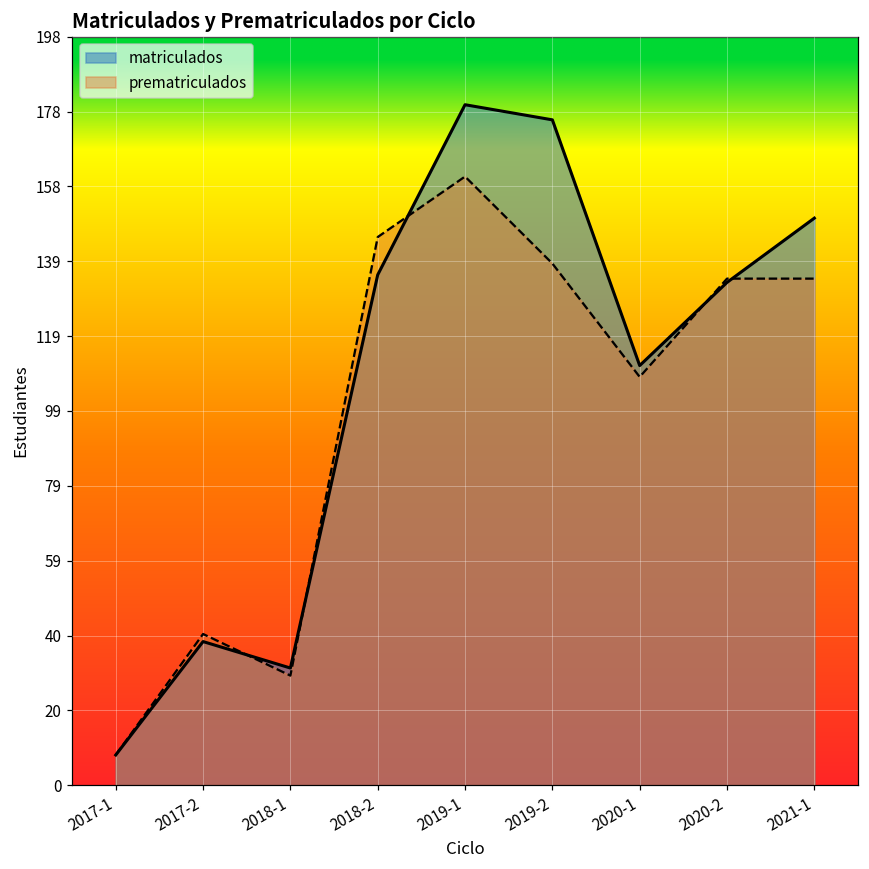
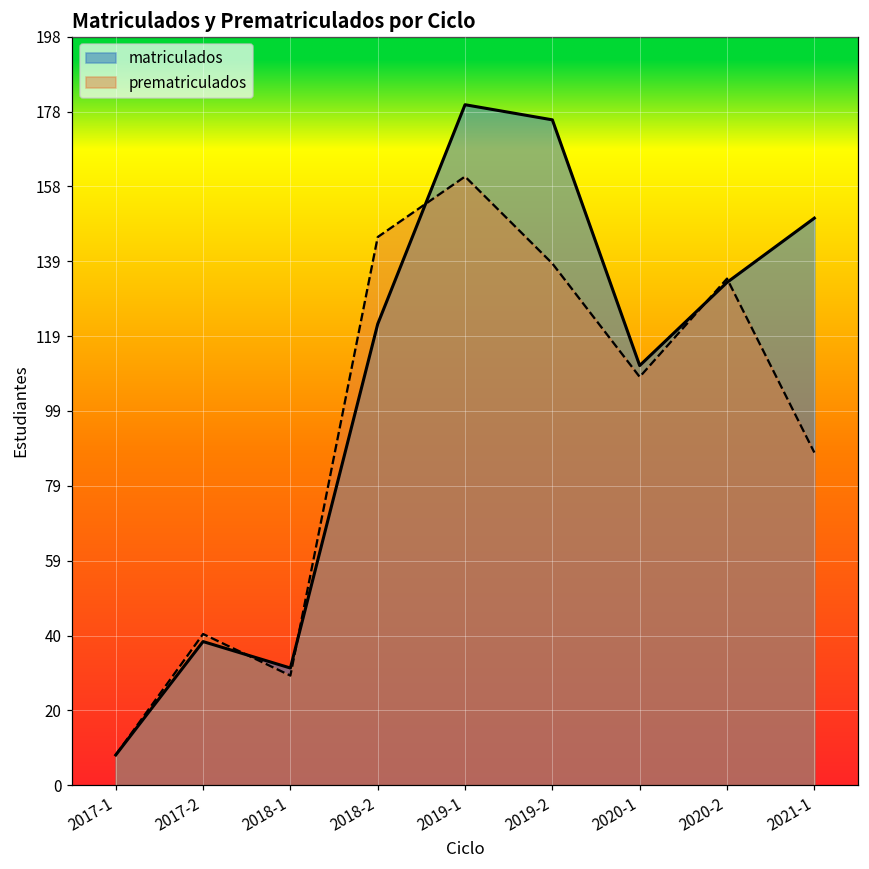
  {
    "matriculados": {
      "2017-2": 38,
      "2018-1": 31,
-     "2018-2": 135,
+     "2018-2": 122,
      "2019-1": 180,
      "2019-2": 176,
      "2020-1": 111,
      "2020-2": 133,
      "2021-1": 150
    },
    "prematriculados": {
      "2017-2": 40,
      "2018-1": 29,
      "2018-2": 145,
      "2019-1": 161,
      "2019-2": 138,
      "2020-1": 108,
      "2020-2": 134,
-     "2021-1": 134
+     "2021-1": 88
    }
  }
